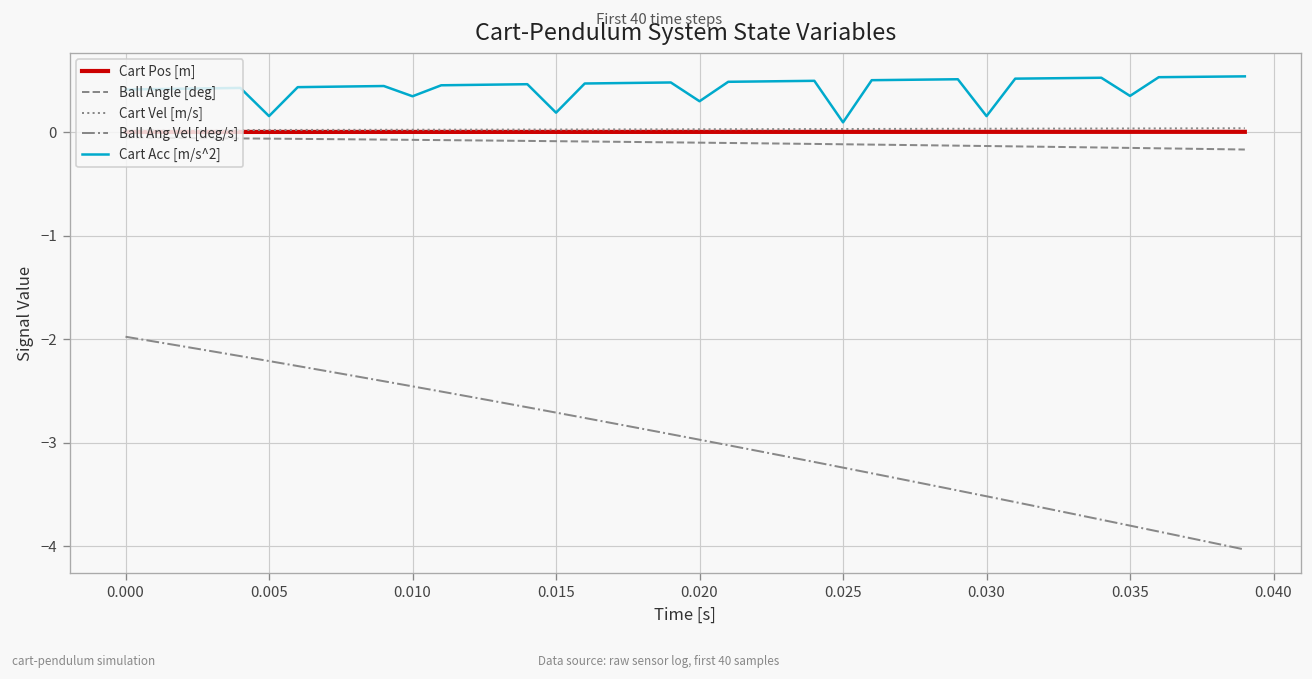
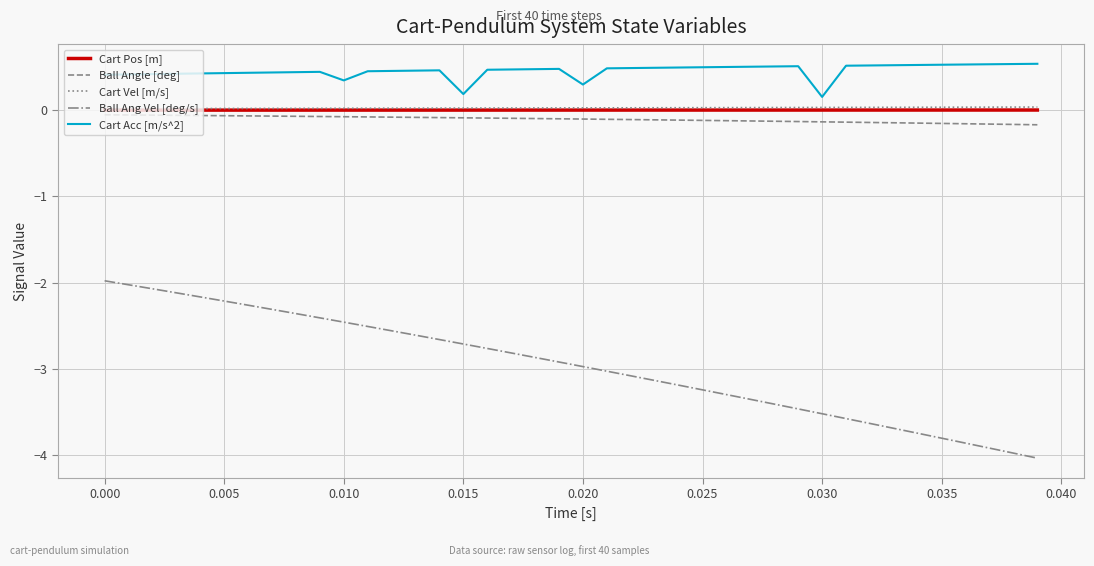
  {
    "Cart Pos [m]": {
      "0.030": 0.0,
      "0.035": 0.0
    },
    "Cart Acc [m/s^2]": {
-     "0.005": 0.2,
+     "0.005": 0.4,
      "0.010": 0.3,
      "0.015": 0.2,
      "0.020": 0.3,
-     "0.025": 0.1,
+     "0.025": 0.5,
      "0.030": 0.2,
-     "0.035": 0.3
+     "0.035": 0.5
    }
  }
